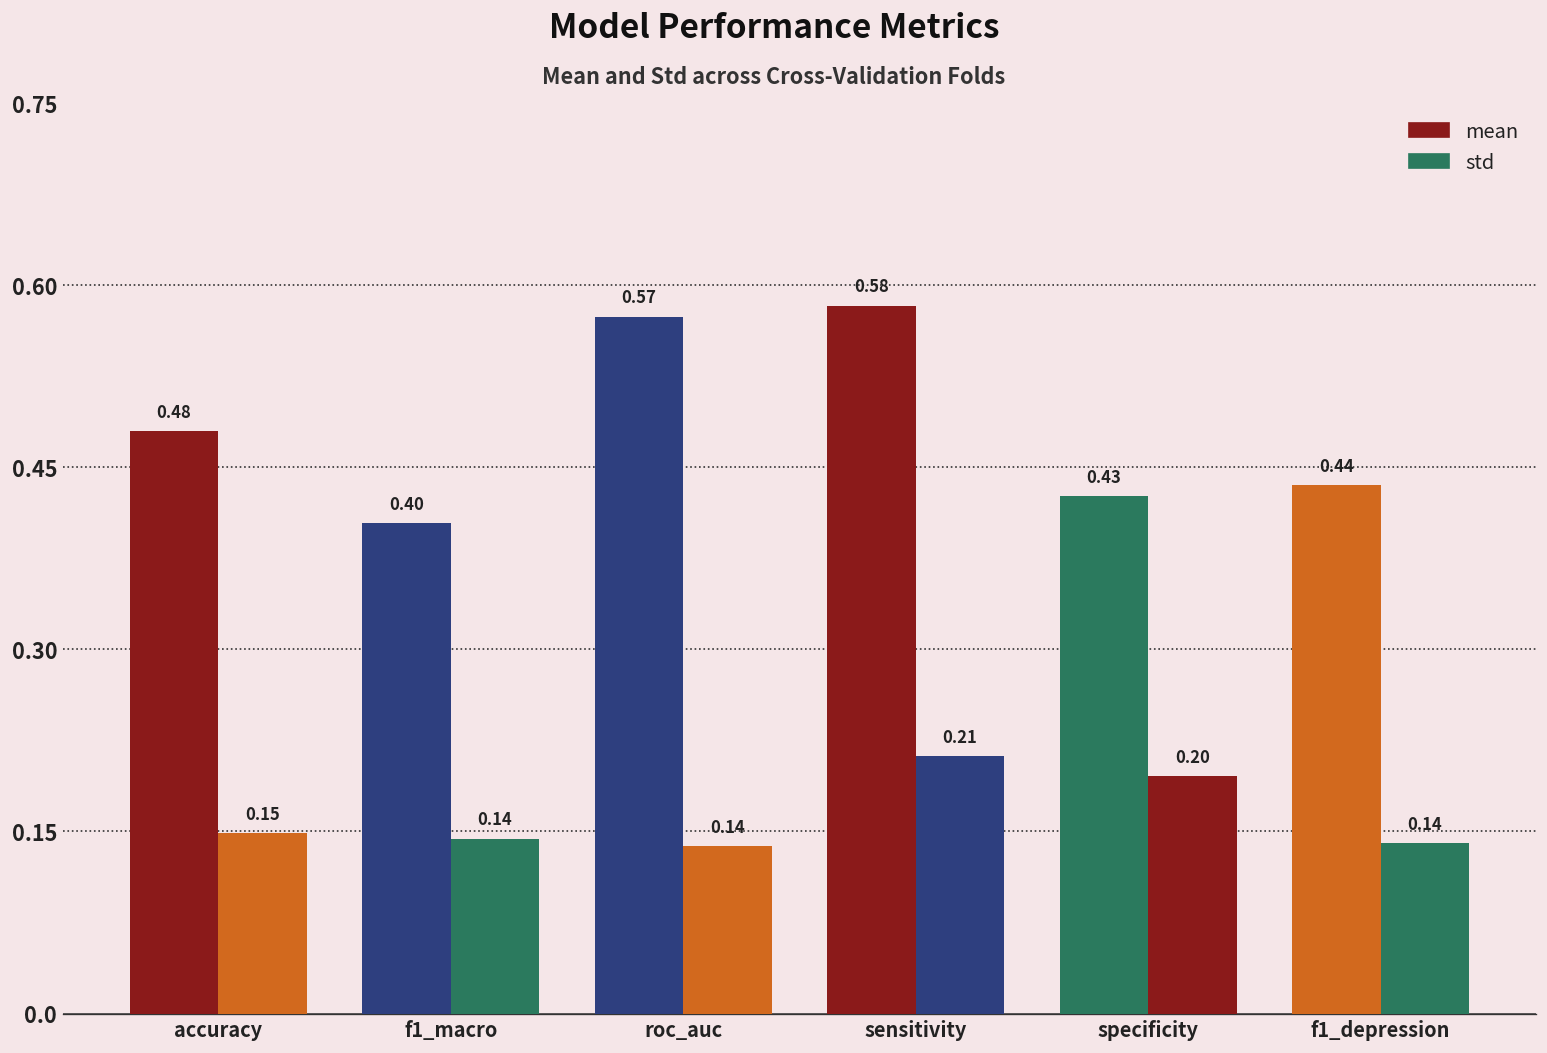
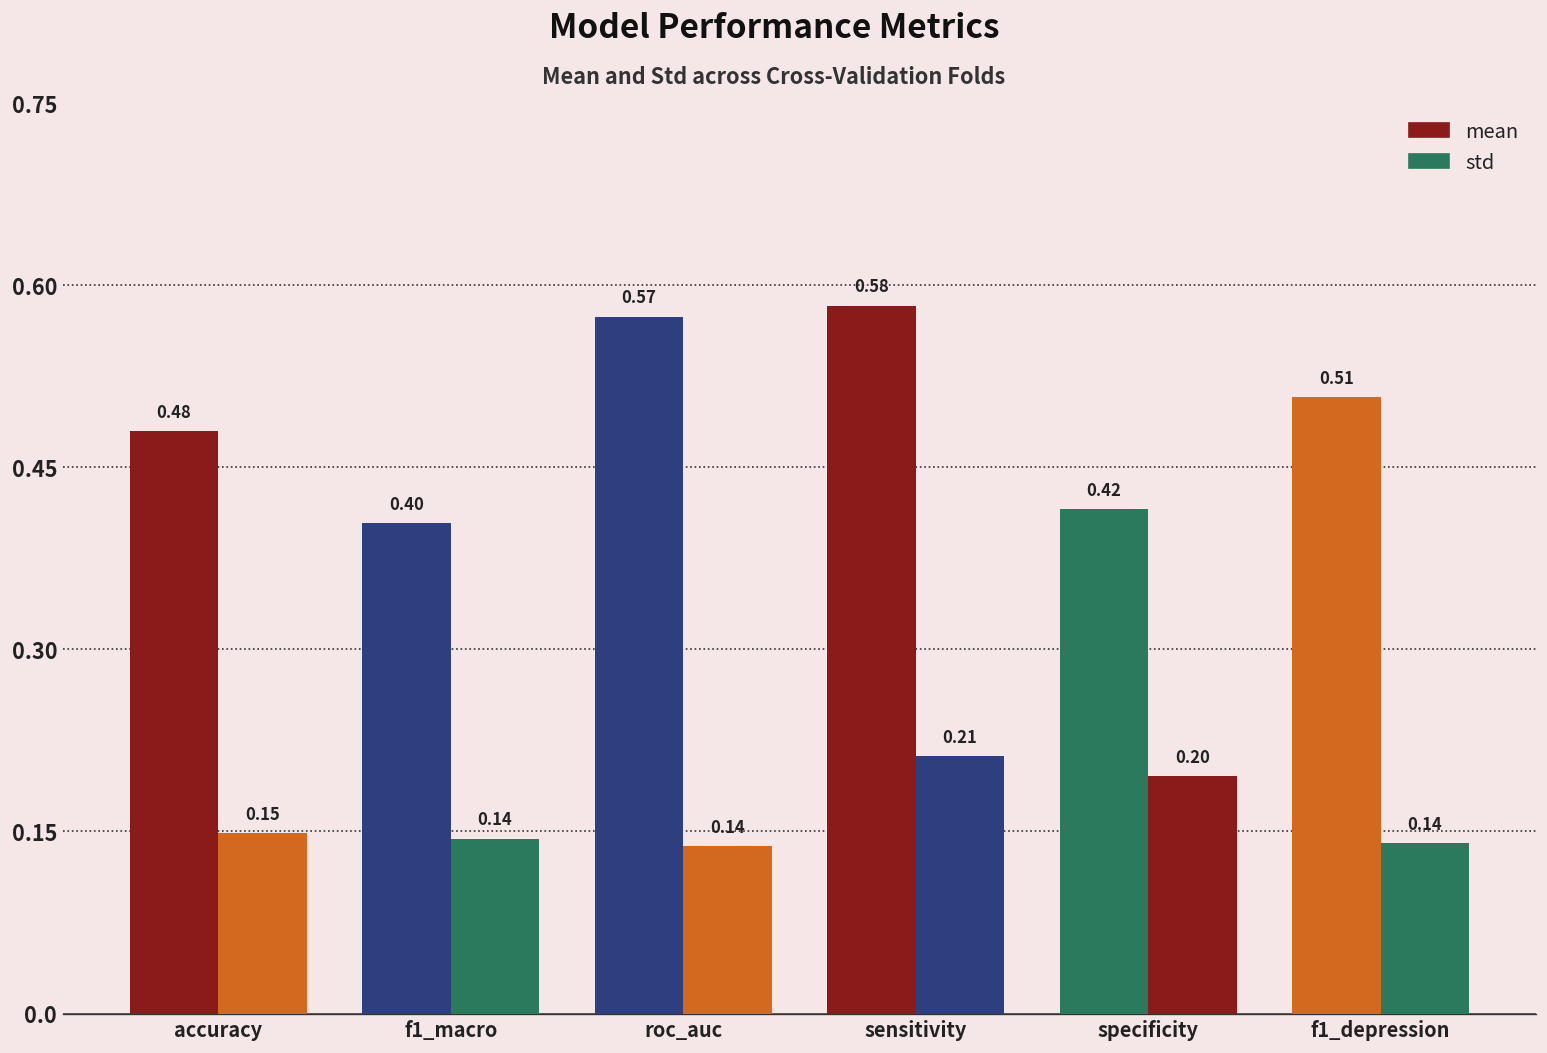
  {
    "mean": {
      "accuracy": 0.48,
      "f1_macro": 0.40,
      "roc_auc": 0.57,
      "sensitivity": 0.58,
-     "specificity": 0.43,
-     "f1_depression": 0.44
+     "specificity": 0.42,
+     "f1_depression": 0.51
    }
  }
